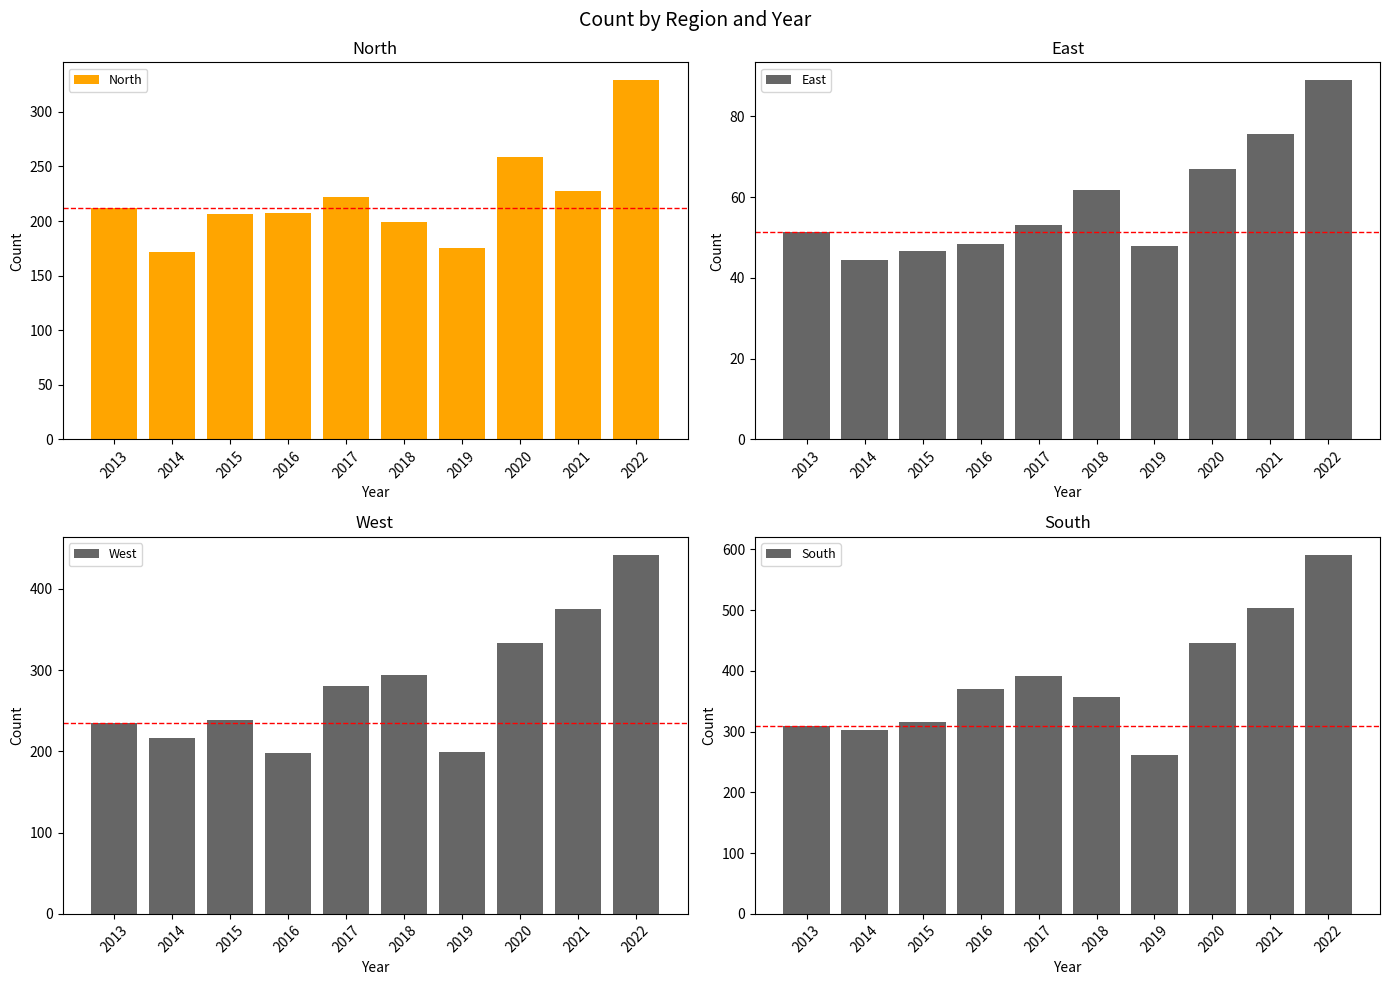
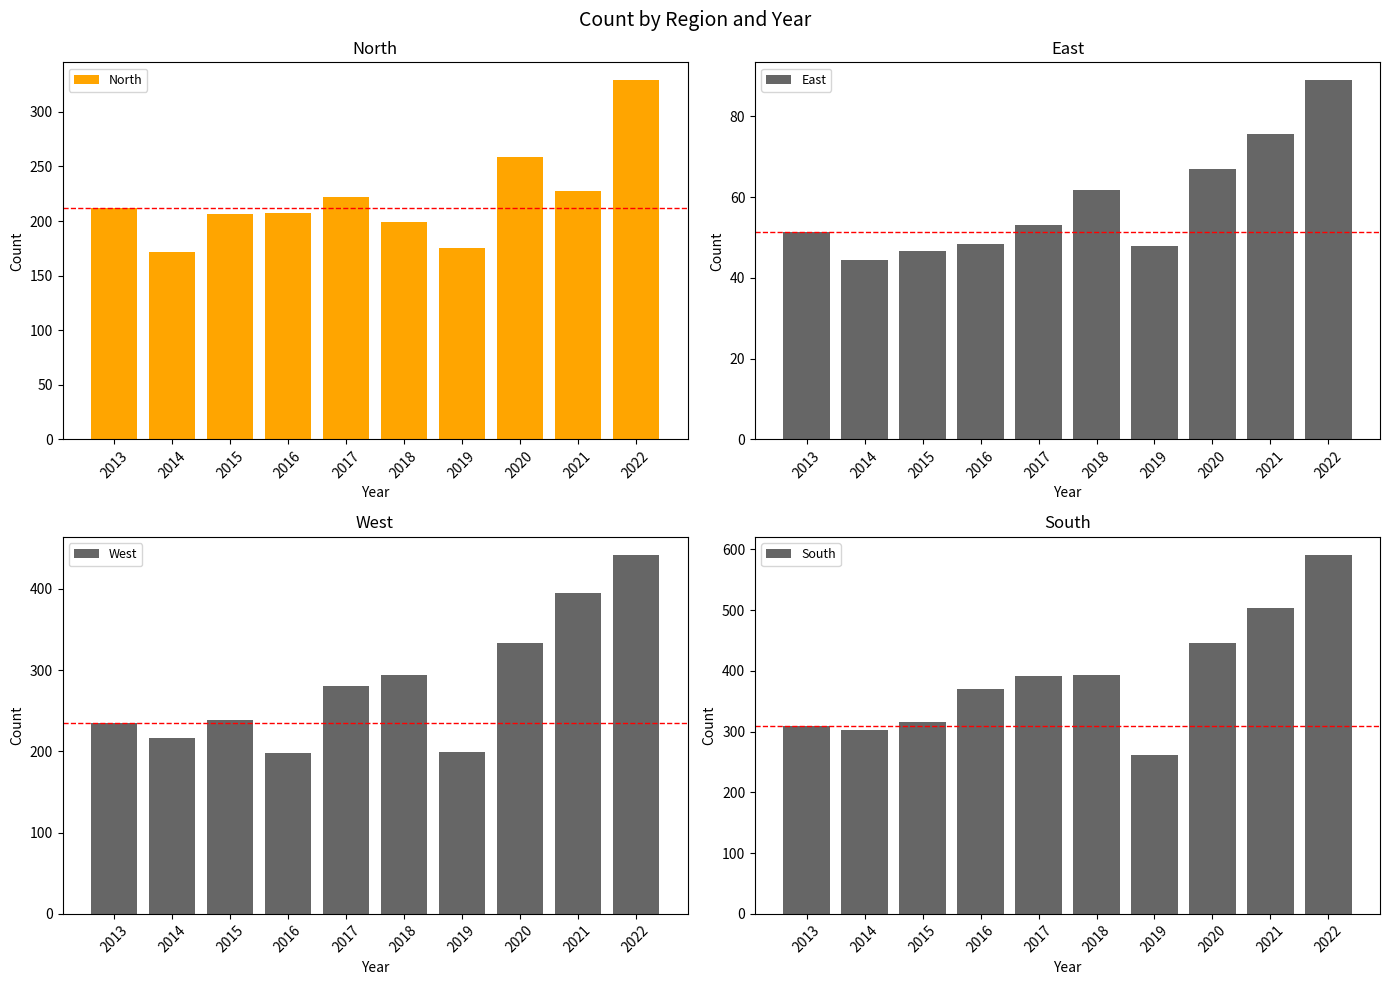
  {
    "North": {
      "2013": 212,
      "2014": 171,
      "2015": 207,
      "2016": 208,
      "2017": 222,
      "2018": 199,
      "2019": 175,
      "2020": 259,
      "2021": 228,
      "2022": 329
    },
    "East": {
      "2013": 51,
      "2014": 44,
      "2015": 47,
      "2016": 48,
      "2017": 53,
      "2018": 62,
      "2019": 48,
      "2020": 67,
      "2021": 76,
      "2022": 89
    },
    "West": {
      "2013": 230,
      "2014": 220,
      "2015": 240,
      "2016": 200,
      "2017": 280,
      "2018": 290,
      "2019": 200,
      "2020": 330,
-     "2021": 380,
+     "2021": 400,
      "2022": 440
    },
    "South": {
      "2013": 310,
      "2014": 300,
      "2015": 320,
      "2016": 370,
      "2017": 390,
-     "2018": 360,
+     "2018": 390,
      "2019": 260,
      "2020": 450,
      "2021": 500,
      "2022": 590
    }
  }
